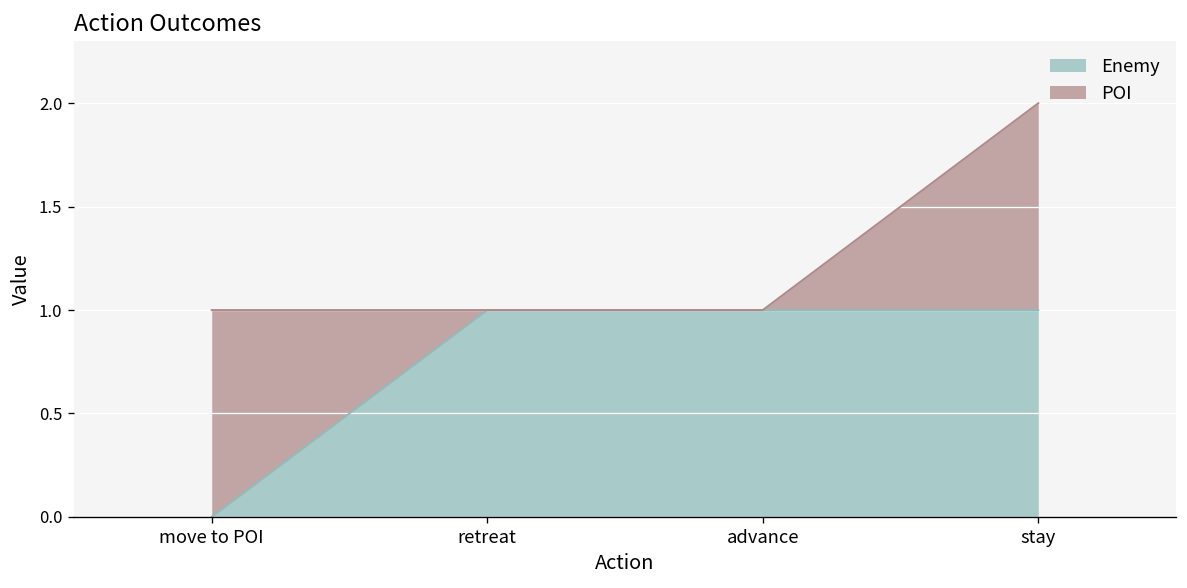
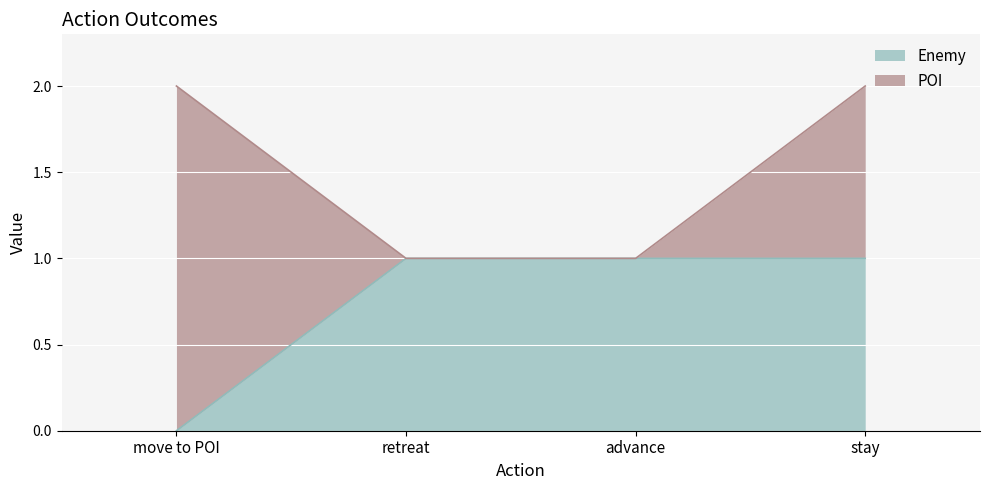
  {
    "Enemy": {
      "move to POI": 0,
      "stay": 1
    },
    "POI": {
-     "move to POI": 1,
+     "move to POI": 2,
      "stay": 1
    }
  }
